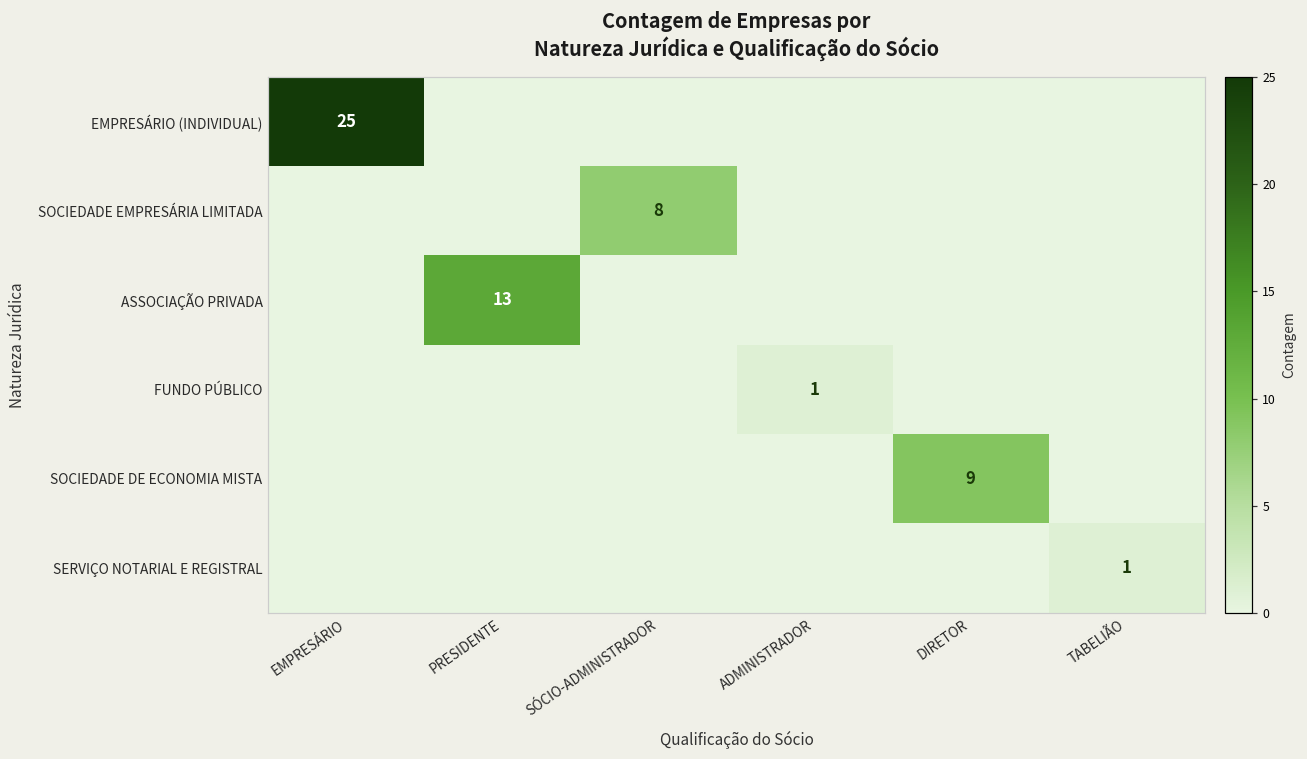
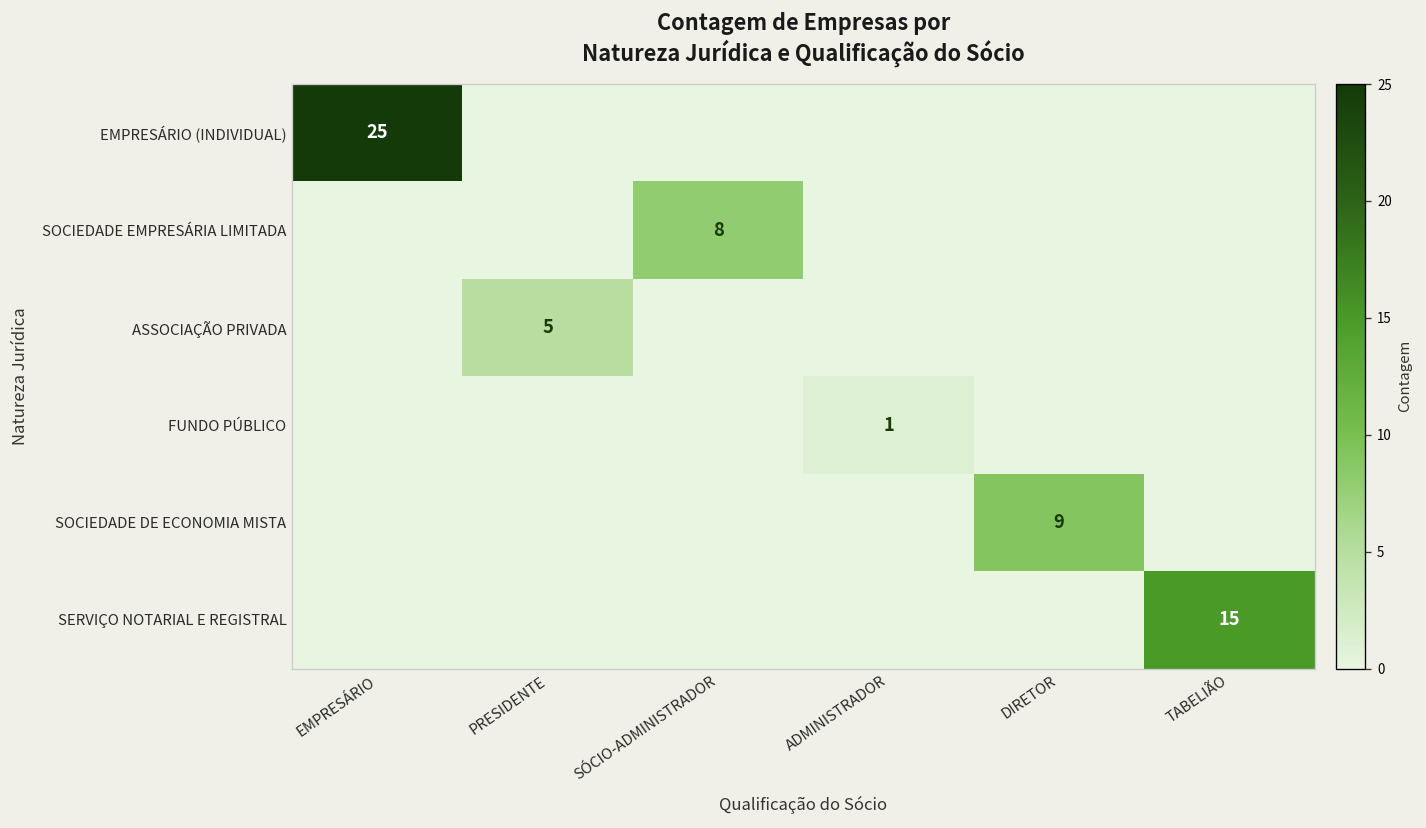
  {
    "EMPRESÁRIO (INDIVIDUAL)": {
      "EMPRESÁRIO": 25
    },
    "SOCIEDADE EMPRESÁRIA LIMITADA": {
      "SÓCIO-ADMINISTRADOR": 8
    },
    "ASSOCIAÇÃO PRIVADA": {
-     "PRESIDENTE": 13
+     "PRESIDENTE": 5
    },
    "FUNDO PÚBLICO": {
      "ADMINISTRADOR": 1
    },
    "SOCIEDADE DE ECONOMIA MISTA": {
      "DIRETOR": 9
    },
    "SERVIÇO NOTARIAL E REGISTRAL": {
-     "TABELIÃO": 1
+     "TABELIÃO": 15
    }
  }
